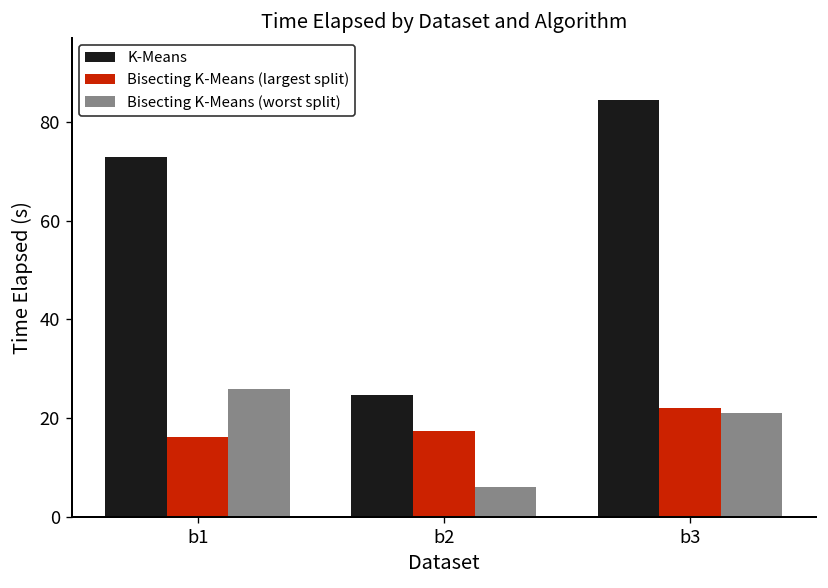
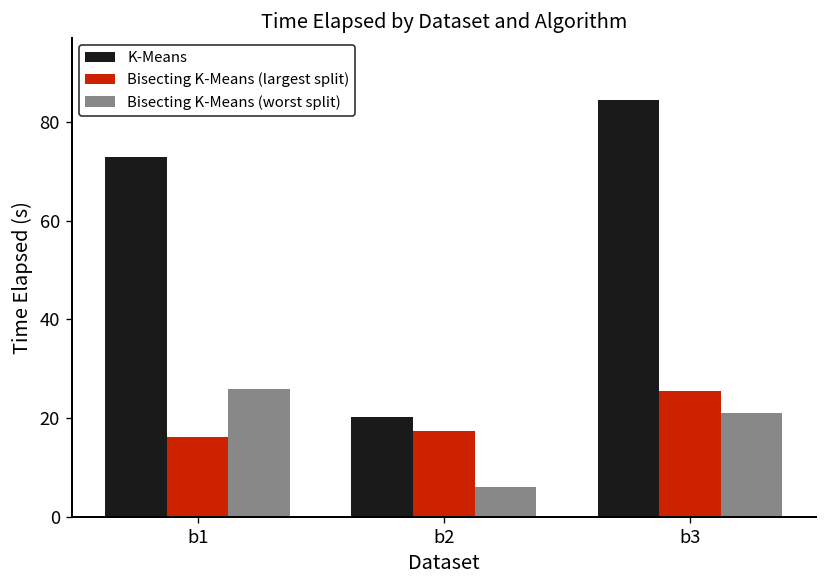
  {
    "K-Means": {
      "b1": 73,
-     "b2": 25,
+     "b2": 20,
      "b3": 84
    },
    "Bisecting K-Means (largest split)": {
      "b1": 16,
      "b2": 17,
-     "b3": 22
+     "b3": 26
    },
    "Bisecting K-Means (worst split)": {
      "b1": 26,
      "b2": 6,
      "b3": 21
    }
  }
